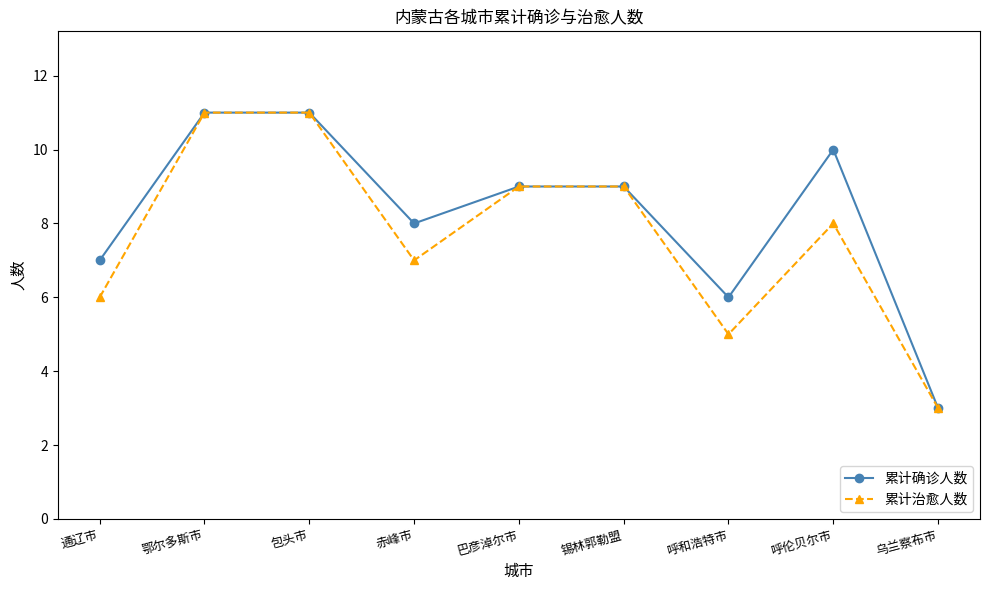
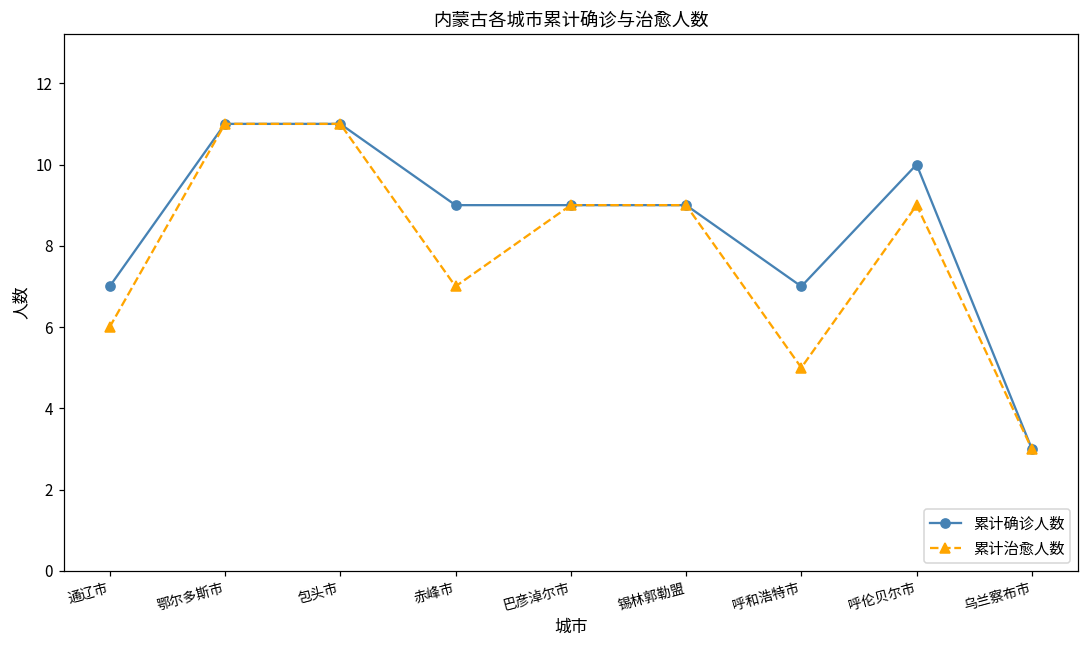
  {
    "累计确诊人数": {
      "通辽市": 7,
-     "赤峰市": 8,
-     "呼和浩特市": 6,
+     "赤峰市": 9,
+     "呼和浩特市": 7,
      "呼伦贝尔市": 10
    },
    "累计治愈人数": {
      "通辽市": 6,
      "赤峰市": 7,
      "呼和浩特市": 5,
-     "呼伦贝尔市": 8
+     "呼伦贝尔市": 9
    }
  }
